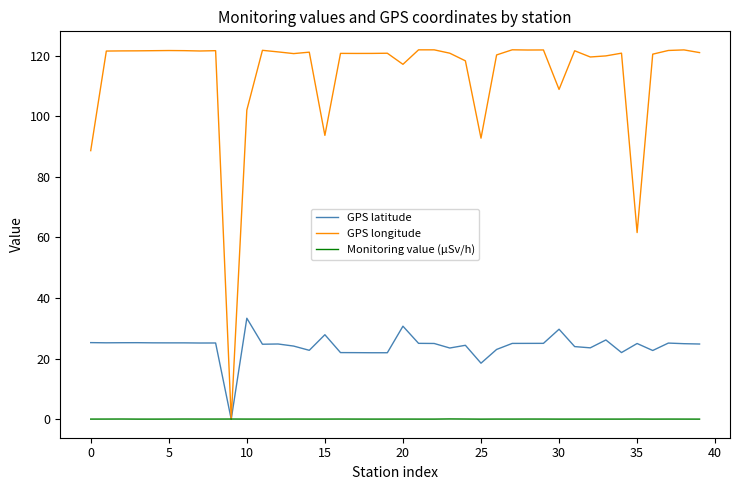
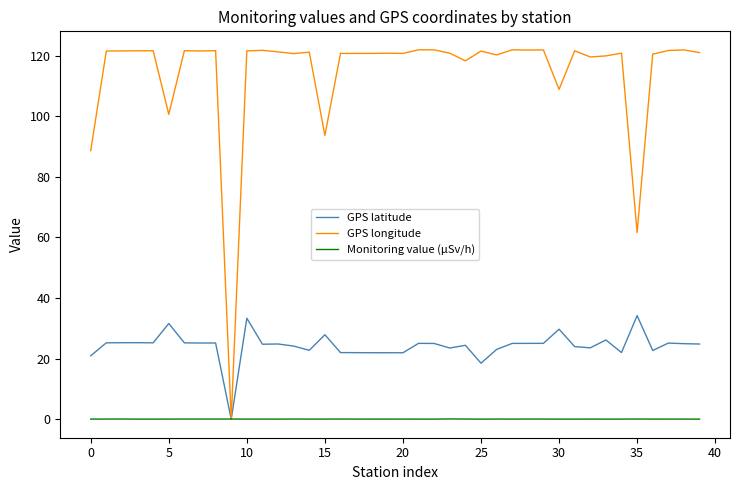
  {
    "GPS latitude": {
-     "0": 25,
-     "5": 25,
+     "0": 21,
+     "5": 32,
      "10": 33,
      "15": 28,
-     "20": 31,
+     "20": 22,
      "25": 19,
      "30": 30,
-     "35": 25
+     "35": 34
    },
    "GPS longitude": {
      "0": 89,
-     "5": 122,
-     "10": 102,
+     "5": 101,
+     "10": 122,
      "15": 94,
-     "20": 117,
-     "25": 93,
+     "20": 121,
+     "25": 122,
      "30": 109,
      "35": 62
    },
    "Monitoring value (µSv/h)": {
      "0": 0,
      "5": 0,
      "10": 0,
      "15": 0,
      "20": 0,
      "25": 0,
      "30": 0,
      "35": 0
    }
  }
